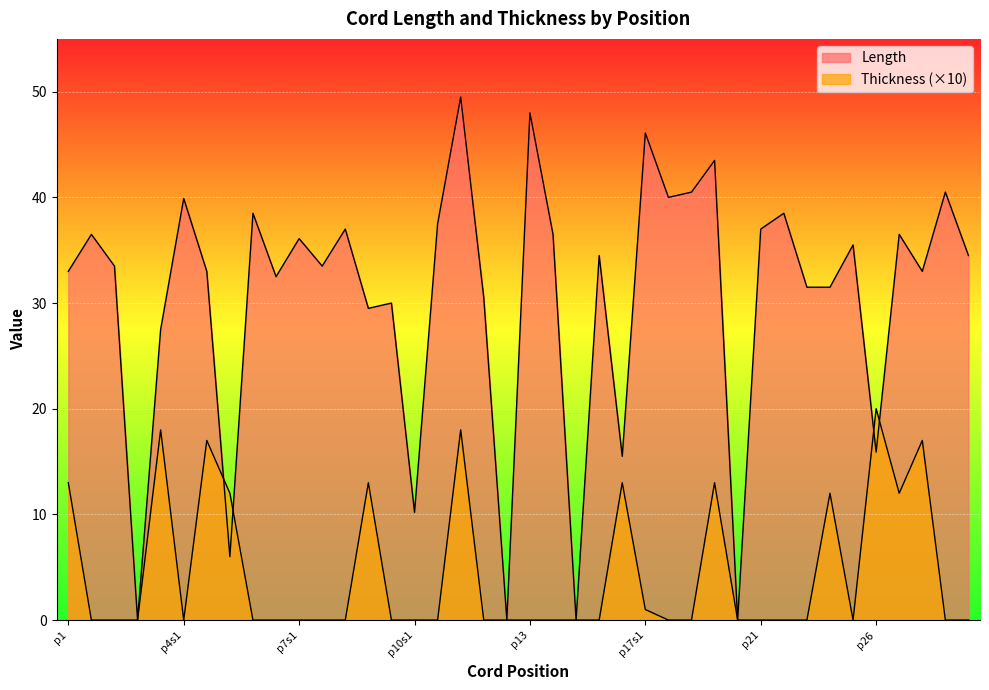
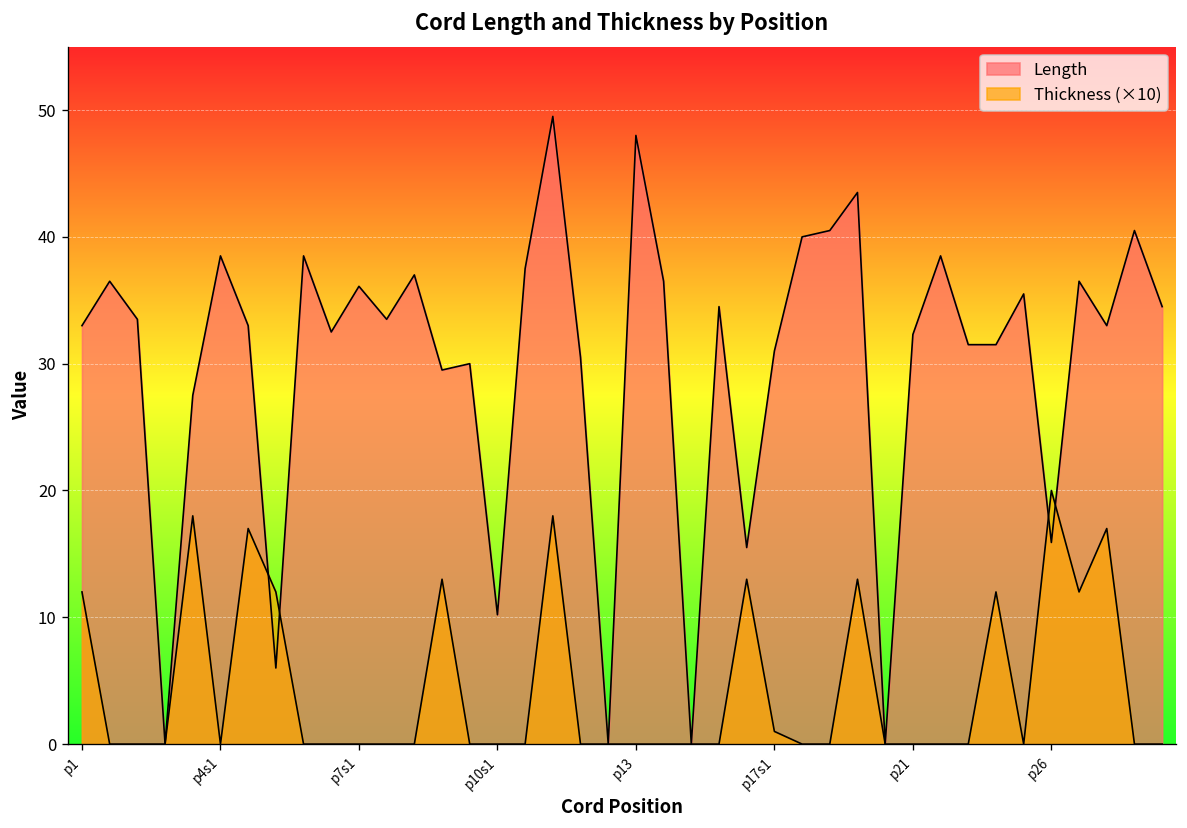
  {
    "Length": {
      "p1": 33.0,
-     "p4s1": 39.9,
+     "p4s1": 38.5,
      "p7s1": 36.1,
      "p10s1": 10.2,
      "p13": 48.0,
-     "p17s1": 46.1,
-     "p21": 37.0,
+     "p17s1": 31.0,
+     "p21": 32.3,
      "p26": 15.9
    },
    "Thickness (×10)": {
-     "p1": 13.0,
+     "p1": 12.0,
      "p4s1": 0.0,
      "p7s1": 0.0,
      "p10s1": 0.0,
      "p13": 0.0,
      "p17s1": 1.0,
      "p21": 0.0,
      "p26": 20.0
    }
  }
